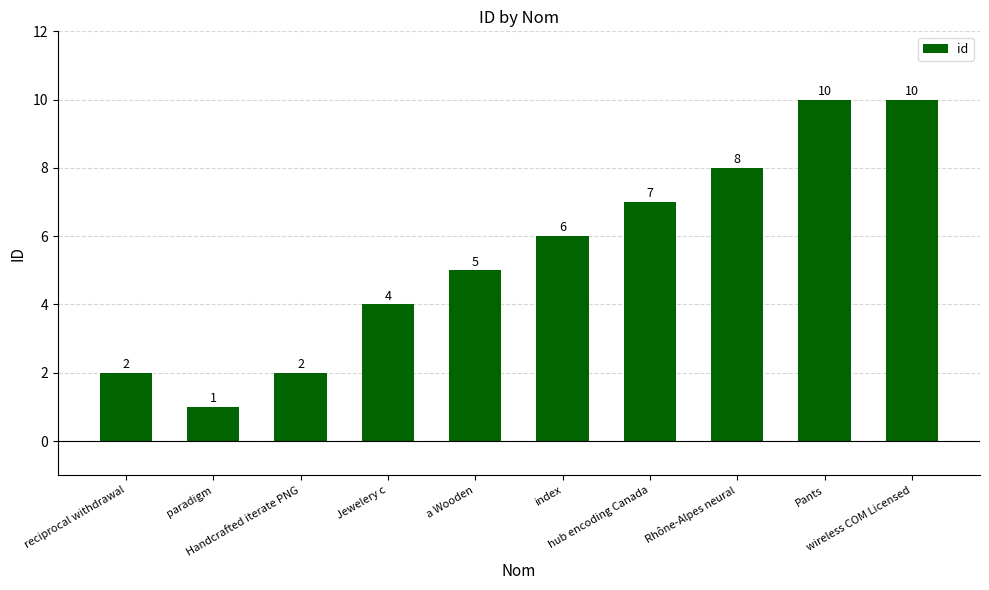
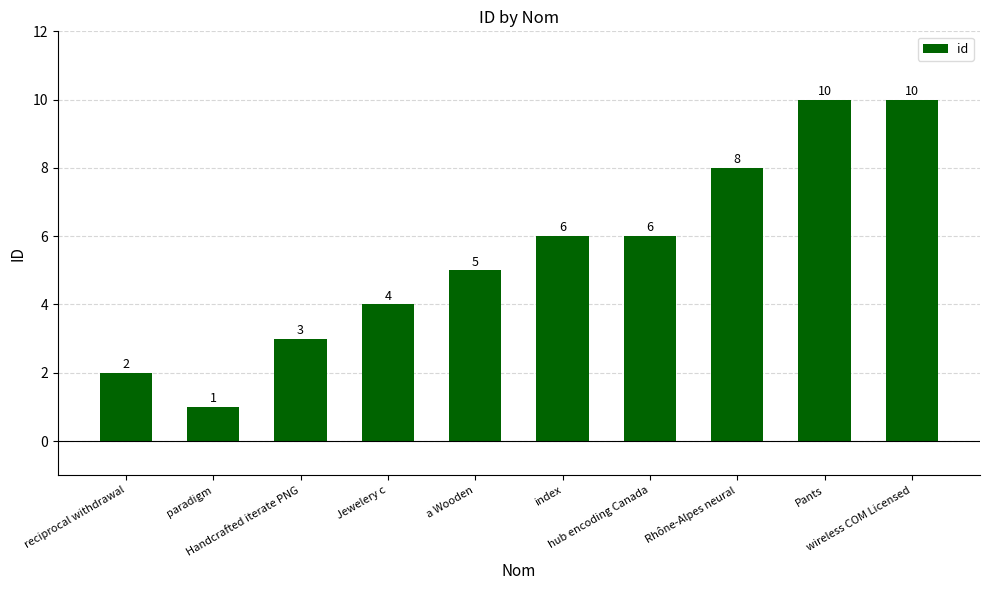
  {
    "reciprocal withdrawal": 2,
    "paradigm": 1,
-   "Handcrafted iterate PNG": 2,
+   "Handcrafted iterate PNG": 3,
    "Jewelery c": 4,
    "a Wooden": 5,
    "index": 6,
-   "hub encoding Canada": 7,
+   "hub encoding Canada": 6,
    "Rhône-Alpes neural": 8,
    "Pants": 10,
    "wireless COM Licensed": 10
  }
